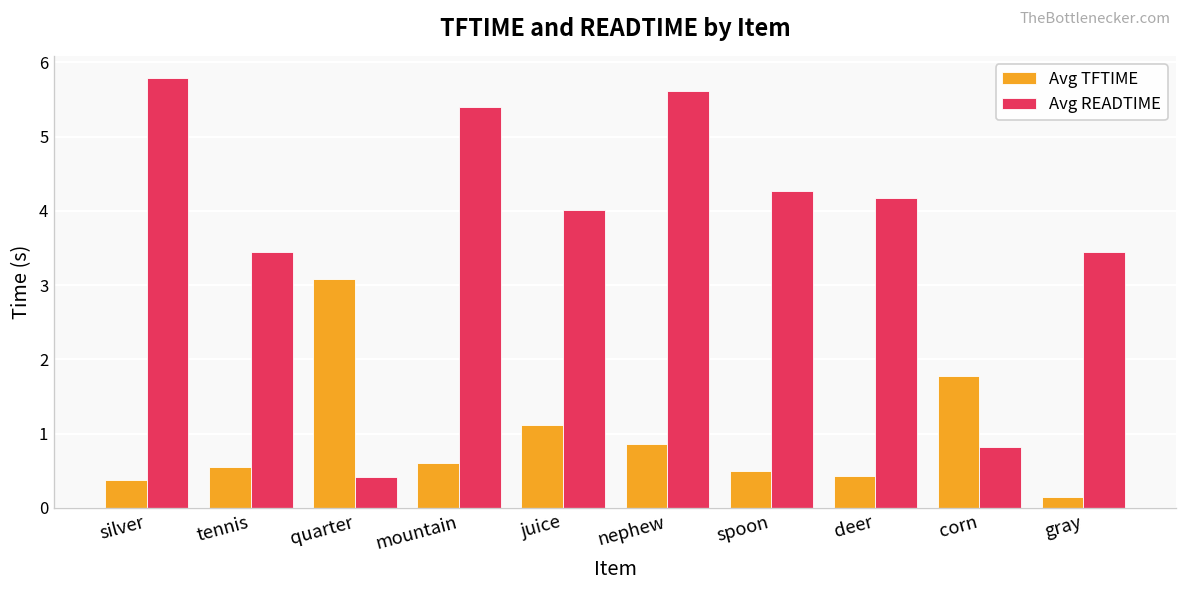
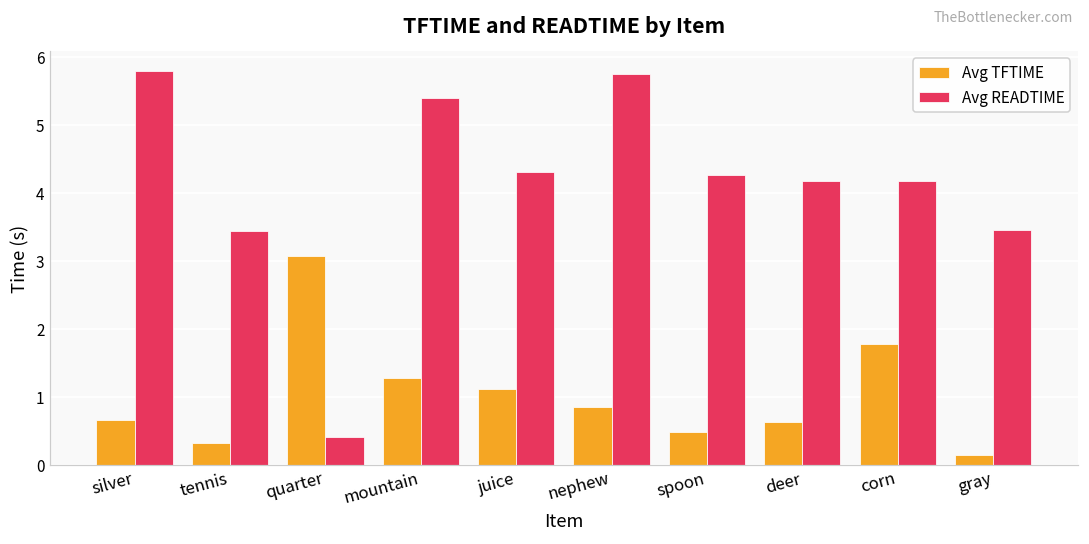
  {
    "Avg TFTIME": {
-     "silver": 0.4,
-     "tennis": 0.6,
+     "silver": 0.7,
+     "tennis": 0.3,
      "quarter": 3.1,
-     "mountain": 0.6,
+     "mountain": 1.3,
      "juice": 1.1,
      "nephew": 0.9,
      "spoon": 0.5,
-     "deer": 0.4,
+     "deer": 0.6,
      "corn": 1.8,
      "gray": 0.2
    },
    "Avg READTIME": {
      "silver": 5.8,
      "tennis": 3.4,
      "quarter": 0.4,
      "mountain": 5.4,
-     "juice": 4.0,
-     "nephew": 5.6,
+     "juice": 4.3,
+     "nephew": 5.8,
      "spoon": 4.3,
      "deer": 4.2,
-     "corn": 0.8,
+     "corn": 4.2,
      "gray": 3.5
    }
  }
